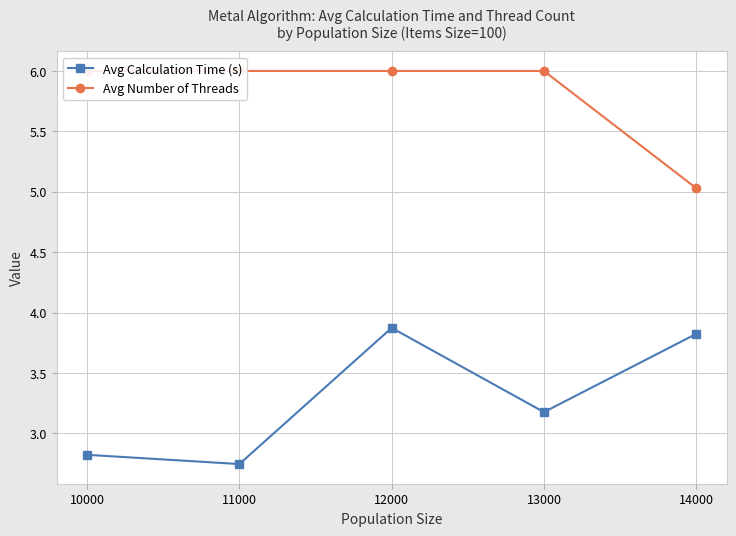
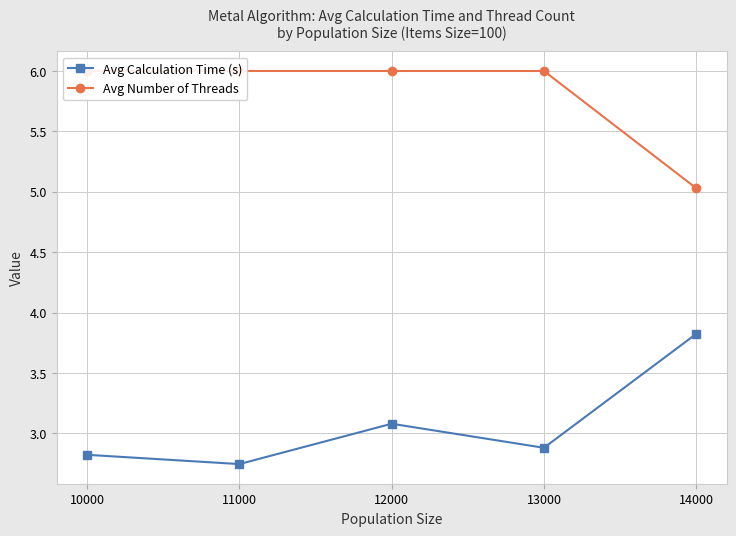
  {
    "Avg Calculation Time (s)": {
      "10000": 2.82,
      "11000": 2.75,
-     "12000": 3.87,
-     "13000": 3.18,
+     "12000": 3.08,
+     "13000": 2.88,
      "14000": 3.82
    },
    "Avg Number of Threads": {
      "12000": 6.00,
      "13000": 6.00,
      "14000": 5.03
    }
  }
